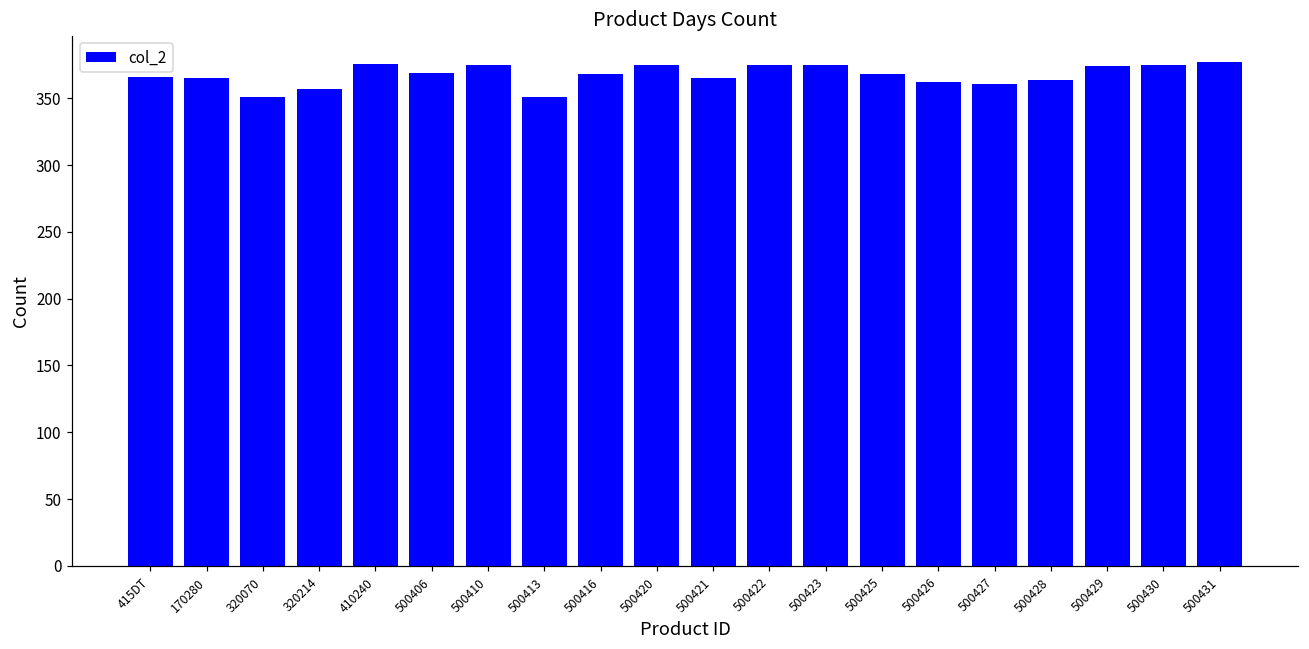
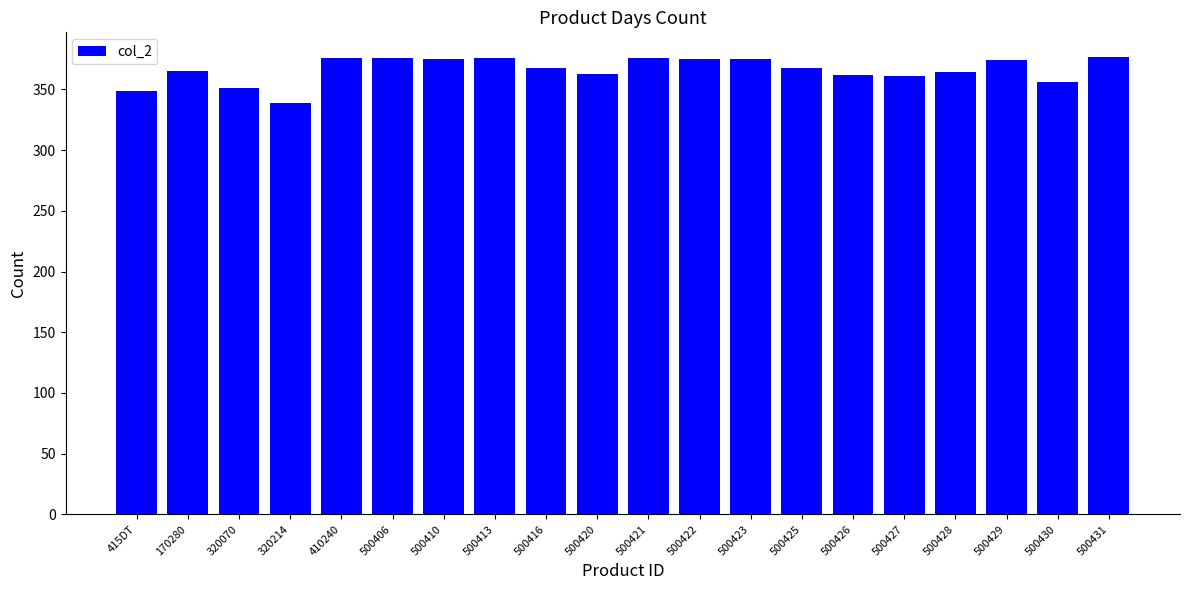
  {
-   "415DT": 366,
+   "415DT": 349,
    "170280": 365,
    "320070": 351,
-   "320214": 357,
+   "320214": 339,
    "410240": 376,
-   "500406": 369,
+   "500406": 376,
    "500410": 375,
-   "500413": 351,
+   "500413": 376,
    "500416": 368,
-   "500420": 375,
-   "500421": 365,
+   "500420": 363,
+   "500421": 376,
    "500422": 375,
    "500423": 375,
    "500425": 368,
    "500426": 362,
    "500427": 361,
    "500428": 364,
    "500429": 374,
-   "500430": 375,
+   "500430": 356,
    "500431": 377
  }
